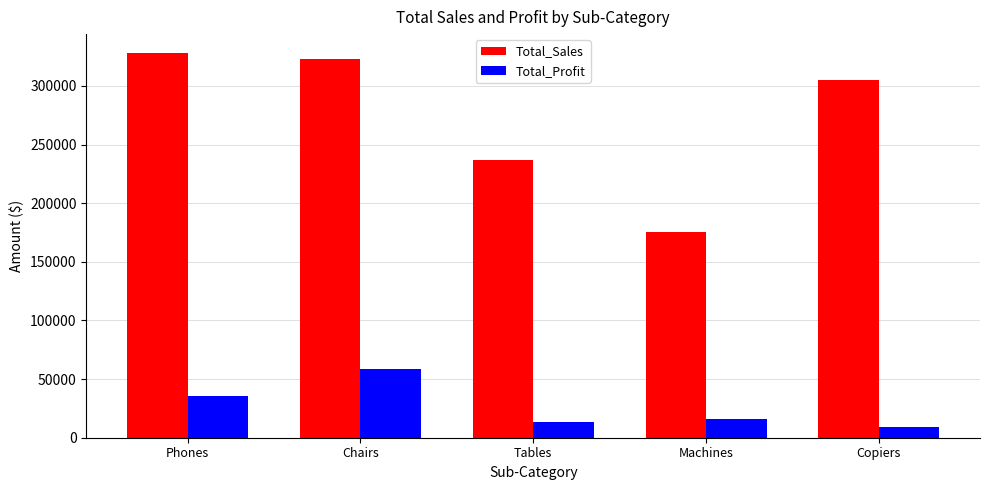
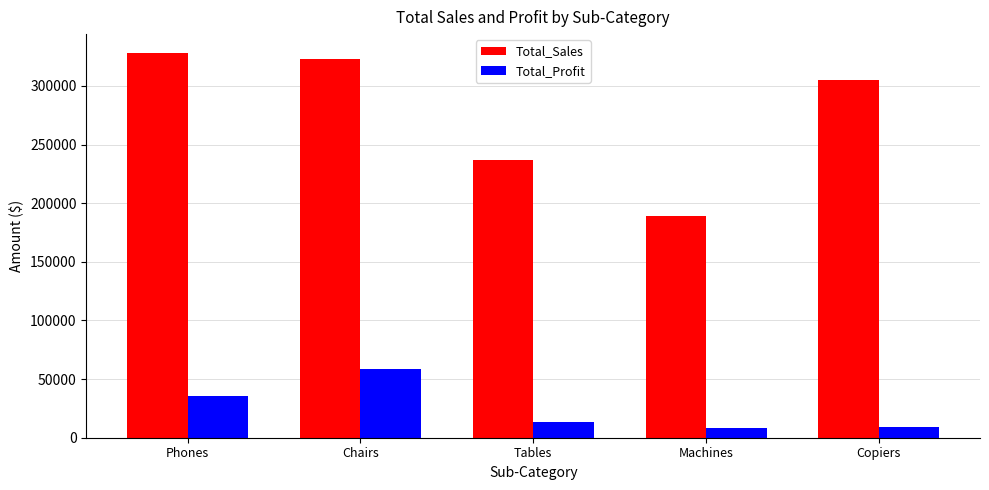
  {
    "Total_Sales": {
      "Phones": 328000,
      "Chairs": 323000,
      "Tables": 237000,
-     "Machines": 176000,
+     "Machines": 189000,
      "Copiers": 305000
    },
    "Total_Profit": {
      "Phones": 36000,
      "Chairs": 59000,
      "Tables": 13000,
-     "Machines": 16000,
+     "Machines": 8000,
      "Copiers": 9000
    }
  }
